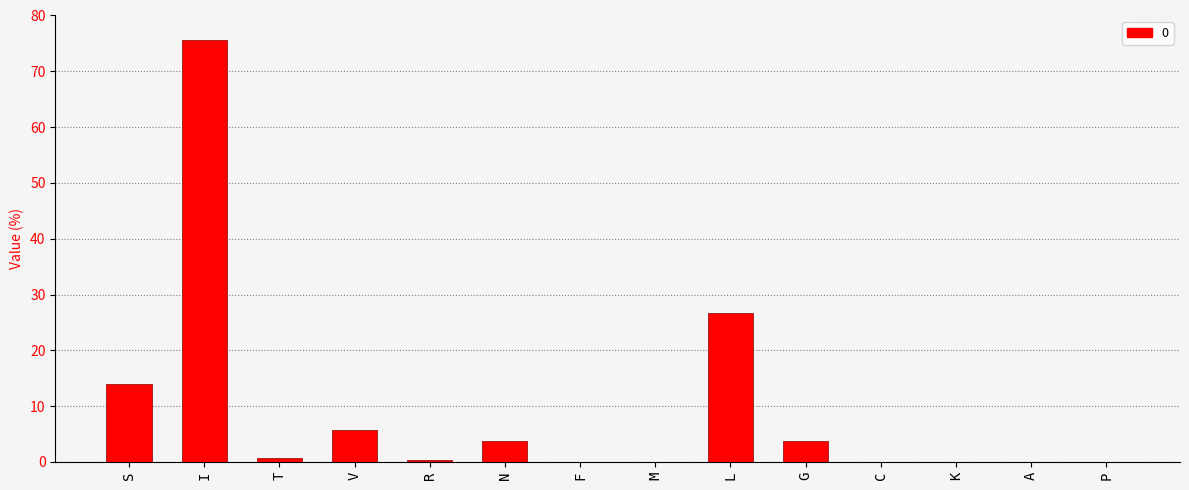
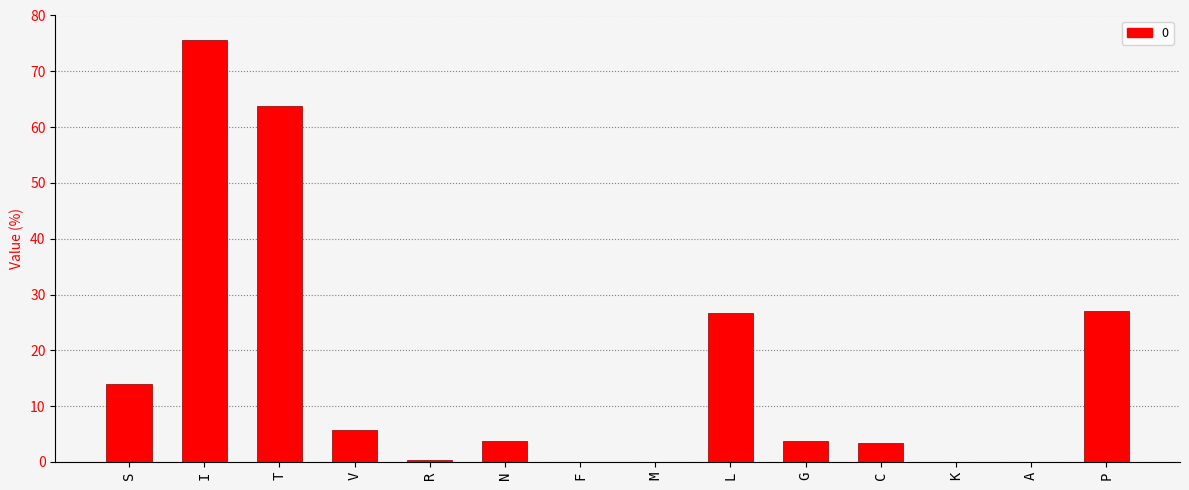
  {
    "S": 14,
    "I": 76,
-   "T": 1,
+   "T": 64,
    "V": 6,
    "N": 4,
    "L": 27,
    "G": 4,
-   "C": 0,
-   "P": 0
+   "C": 3,
+   "P": 27
  }
